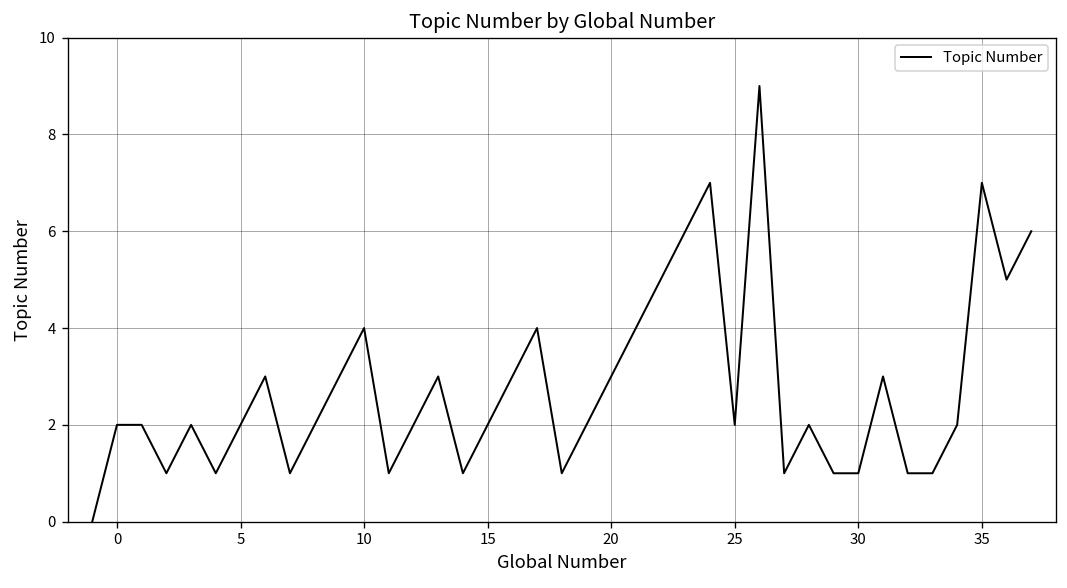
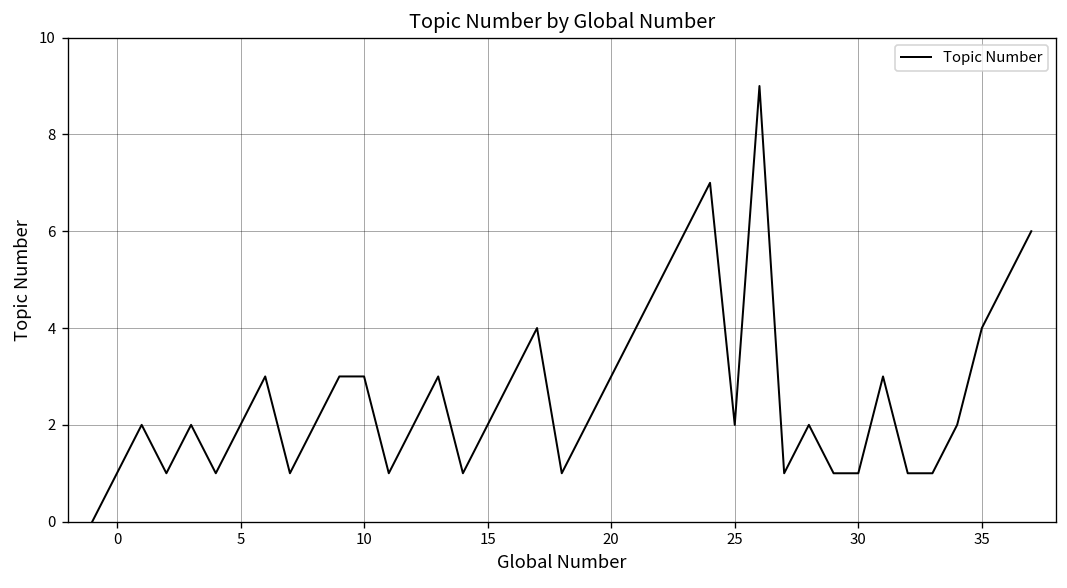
  {
-   "0": 2,
+   "0": 1,
    "5": 2,
-   "10": 4,
+   "10": 3,
    "15": 2,
    "20": 3,
    "25": 2,
    "30": 1,
-   "35": 7
+   "35": 4
  }
